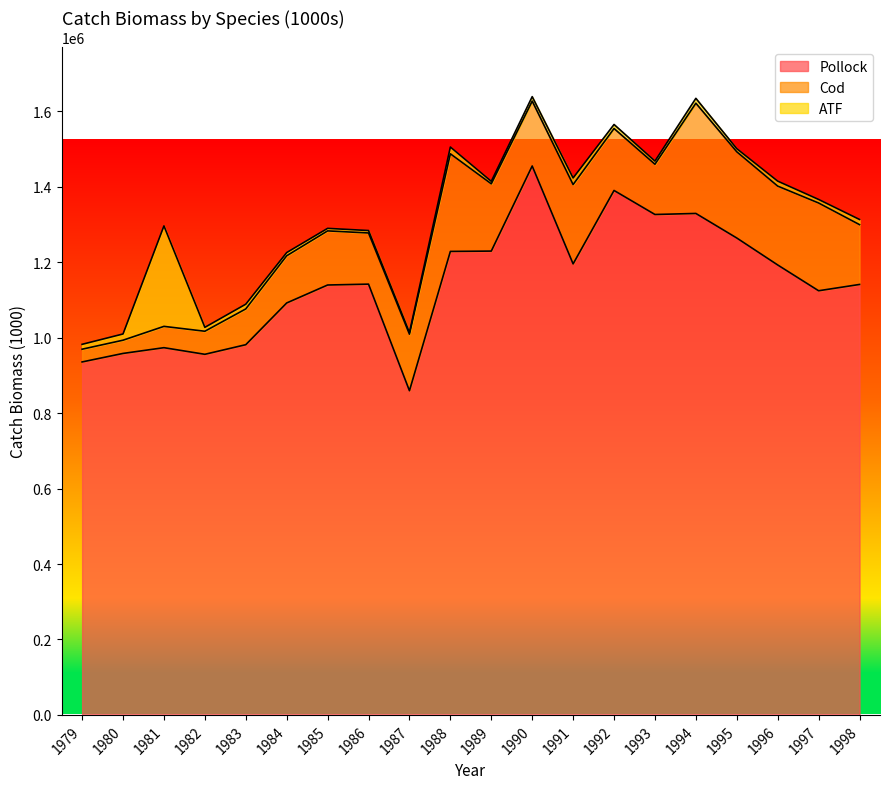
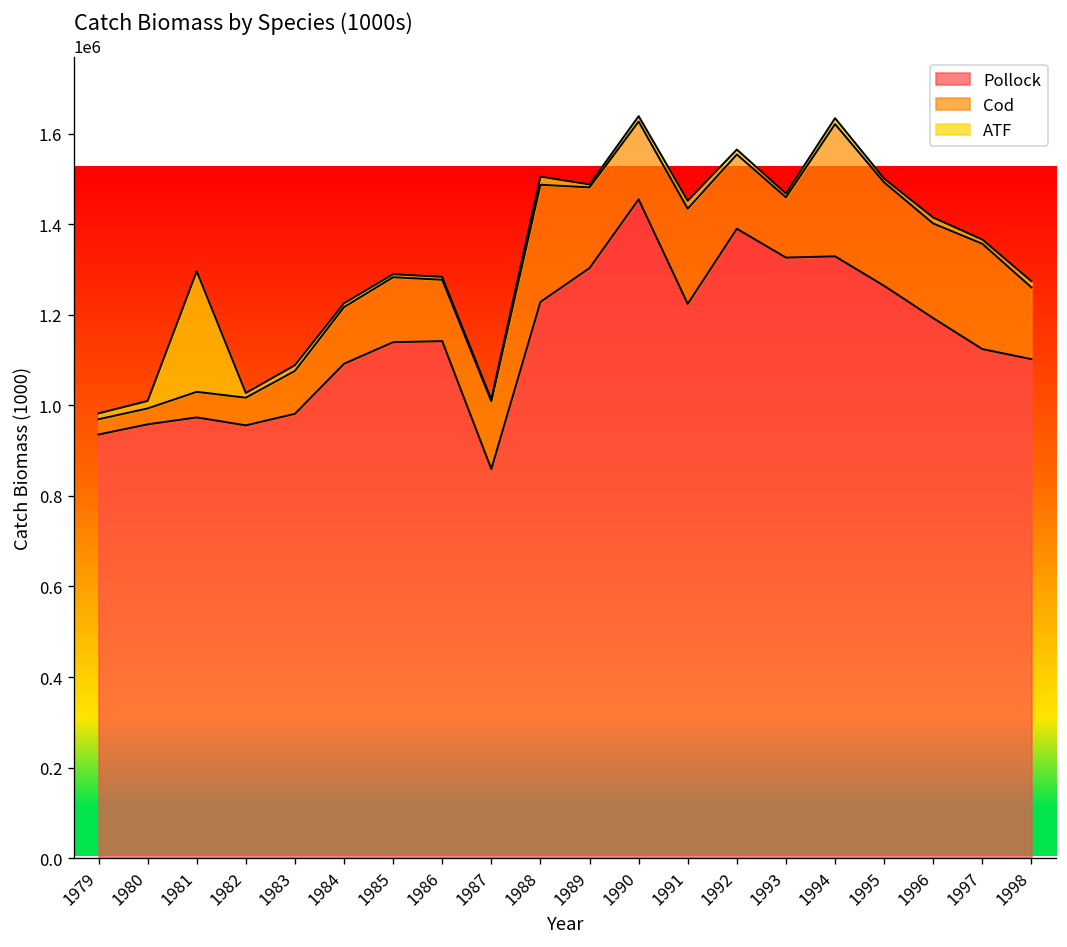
  {
    "Pollock": {
      "1979": 940000,
      "1980": 960000,
      "1981": 970000,
      "1982": 960000,
      "1983": 980000,
      "1984": 1090000,
      "1985": 1140000,
      "1986": 1140000,
      "1987": 860000,
      "1988": 1230000,
-     "1989": 1230000,
+     "1989": 1300000,
      "1990": 1460000,
-     "1991": 1200000,
+     "1991": 1220000,
      "1992": 1390000,
      "1993": 1330000,
      "1994": 1330000,
      "1995": 1260000,
      "1996": 1190000,
      "1997": 1120000,
-     "1998": 1140000
+     "1998": 1100000
    },
    "Cod": {
      "1979": 30000,
      "1980": 40000,
      "1981": 60000,
      "1982": 60000,
      "1983": 90000,
      "1984": 130000,
      "1988": 260000,
      "1990": 170000,
      "1991": 210000,
      "1992": 160000,
      "1993": 130000,
      "1994": 290000,
      "1995": 230000,
      "1996": 210000,
      "1997": 230000,
      "1998": 160000
    },
    "ATF": {
      "1979": 10000,
      "1980": 20000,
      "1981": 270000,
      "1982": 10000,
      "1983": 10000,
      "1984": 10000,
      "1988": 20000,
      "1990": 10000,
      "1991": 20000,
      "1992": 10000,
      "1993": 10000,
      "1994": 10000,
      "1995": 10000,
      "1996": 10000,
      "1997": 10000,
      "1998": 10000
    }
  }
